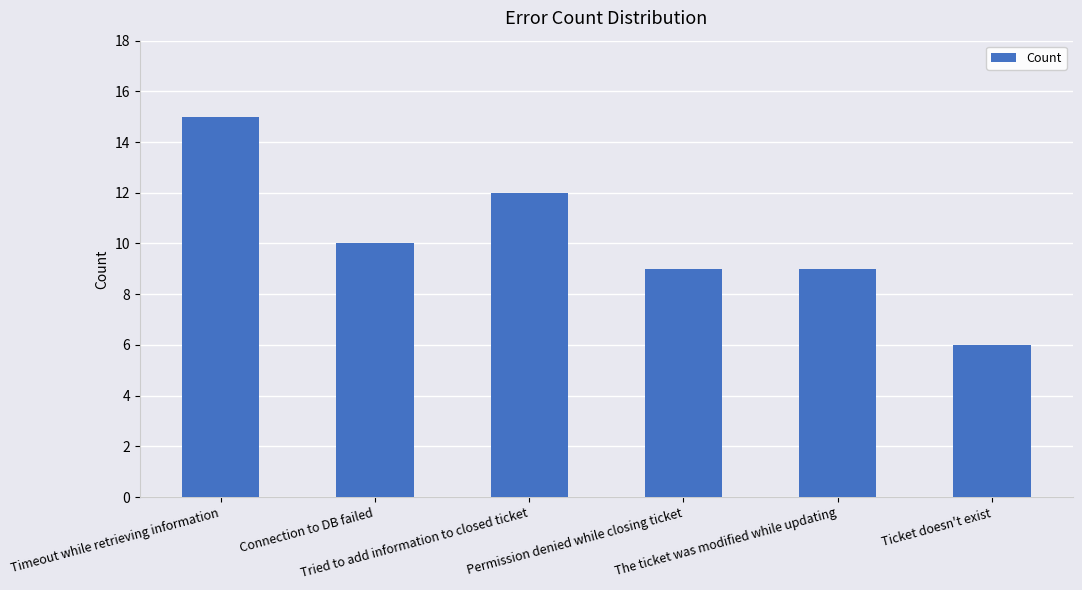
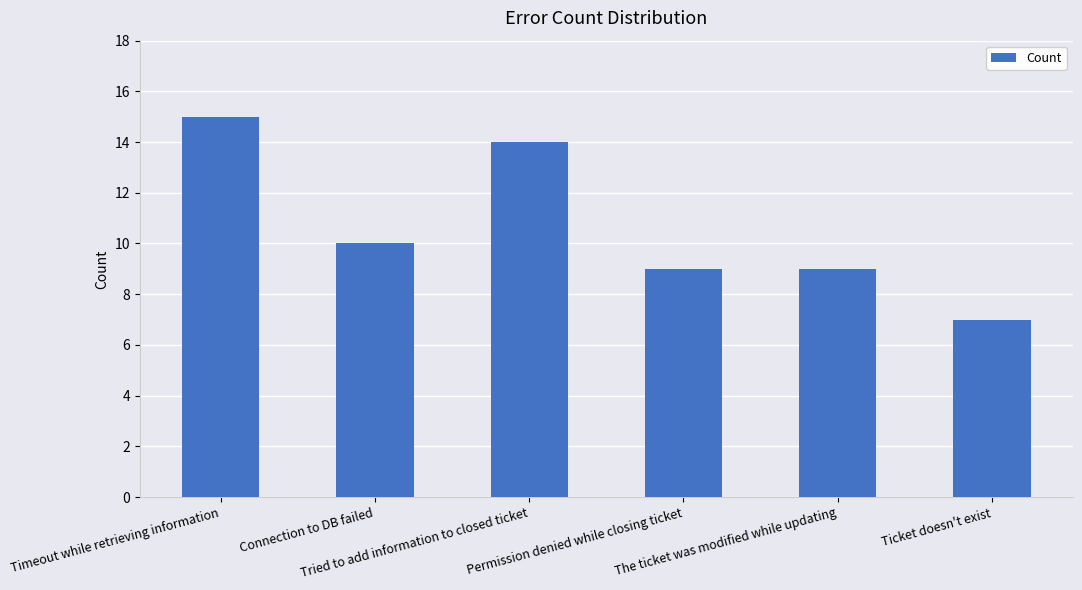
  {
    "Timeout while retrieving information": 15,
    "Connection to DB failed": 10,
-   "Tried to add information to closed ticket": 12,
+   "Tried to add information to closed ticket": 14,
    "Permission denied while closing ticket": 9,
    "The ticket was modified while updating": 9,
-   "Ticket doesn't exist": 6
+   "Ticket doesn't exist": 7
  }
